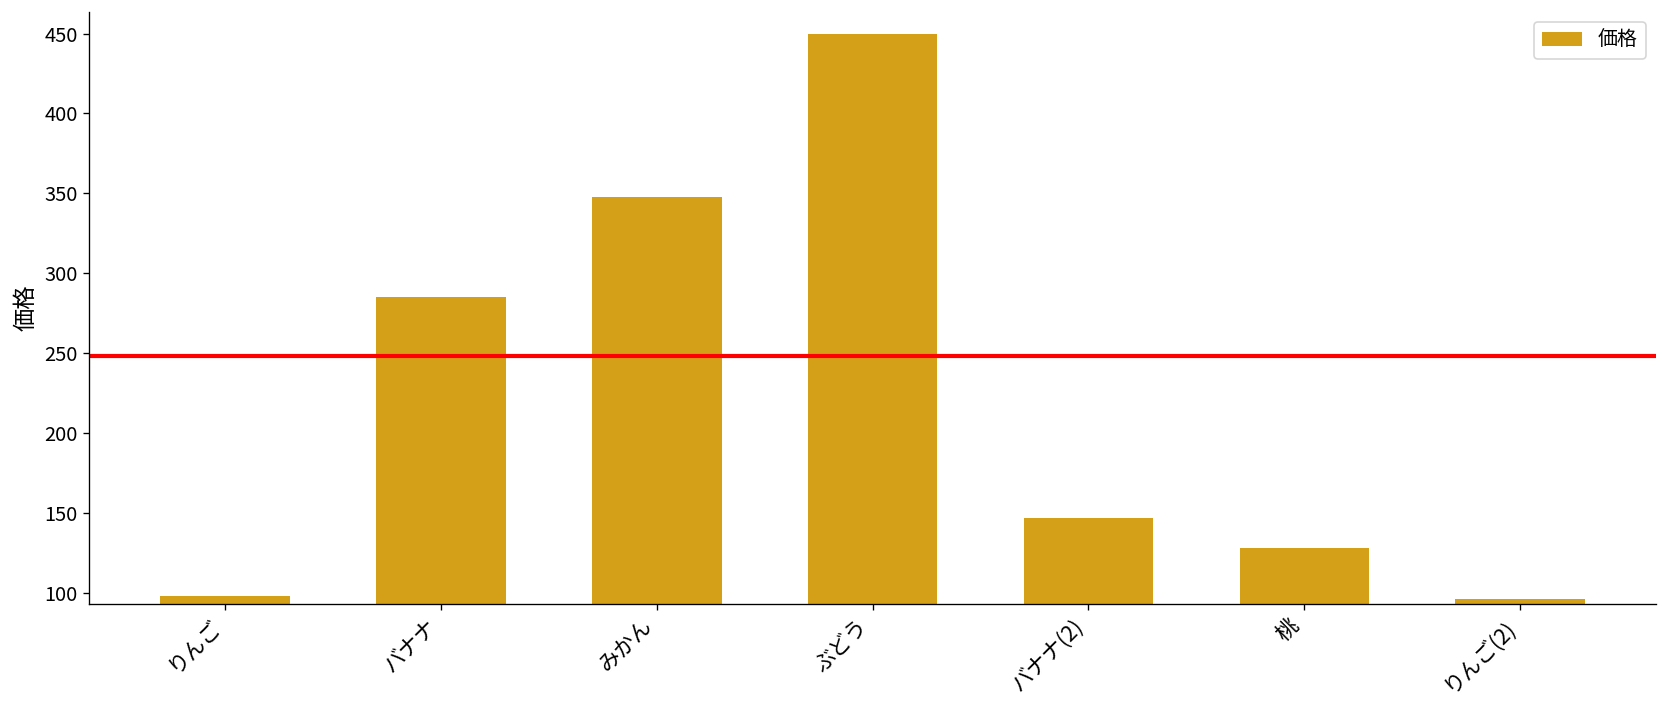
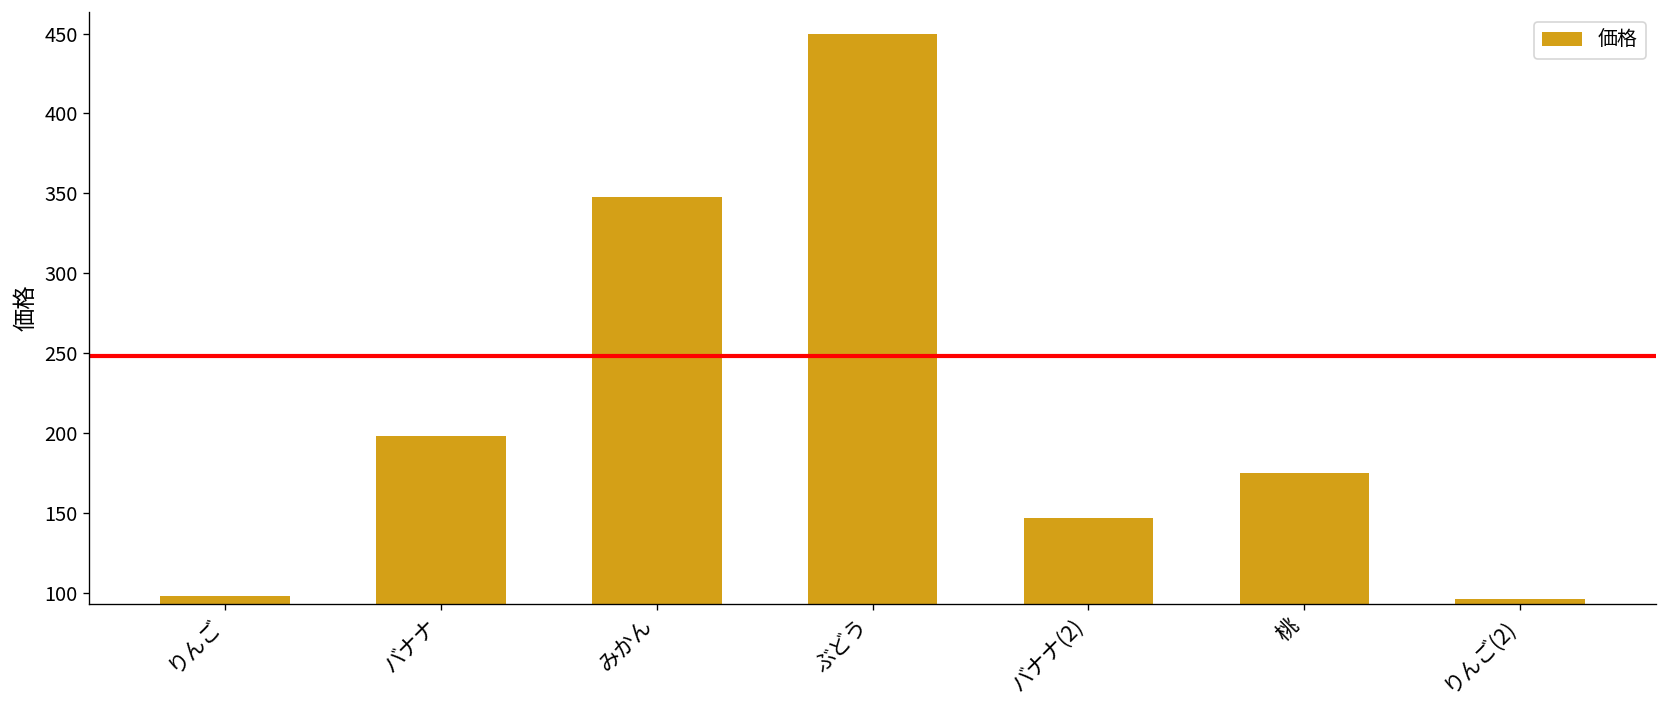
  {
    "りんご": 98,
-   "バナナ": 285,
+   "バナナ": 198,
    "みかん": 348,
    "ぶどう": 450,
    "バナナ(2)": 147,
-   "桃": 128,
+   "桃": 175,
    "りんご(2)": 96
  }
